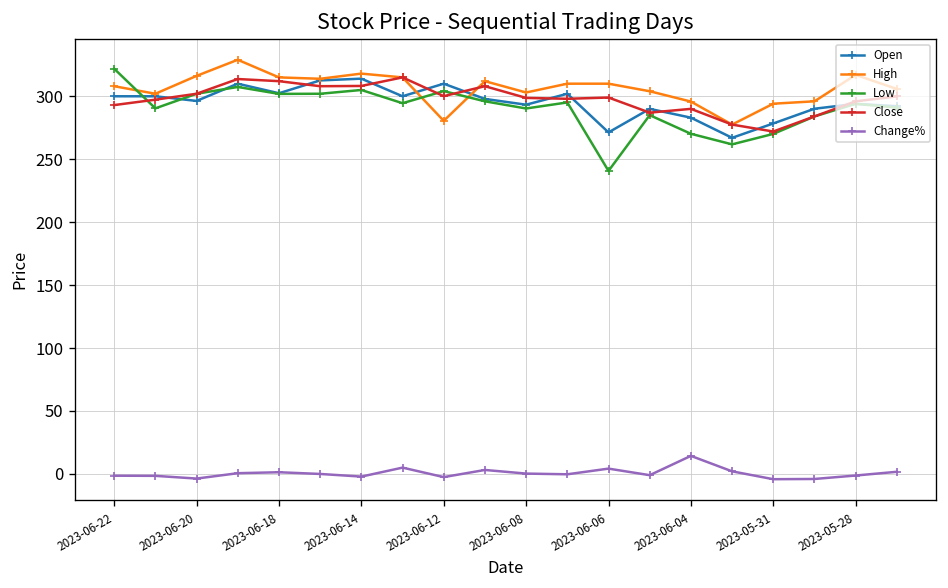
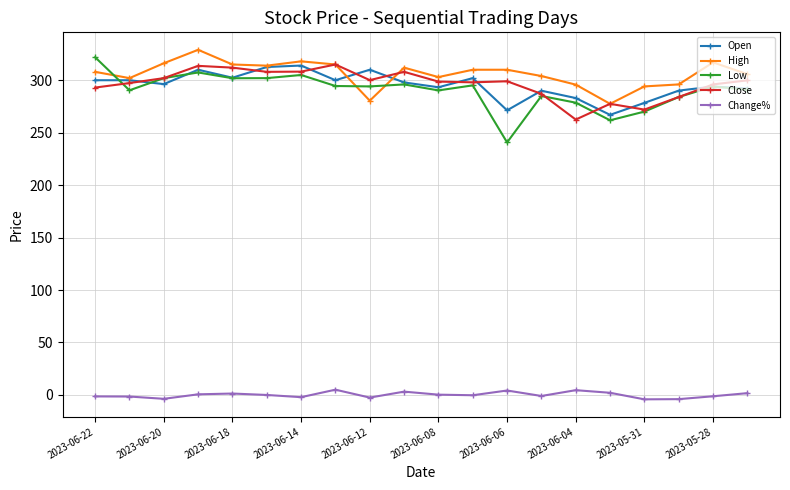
  {
    "Open": {
      "2023-06-22": 300,
      "2023-06-20": 296,
      "2023-06-14": 314,
      "2023-06-12": 310,
      "2023-06-08": 293,
      "2023-06-06": 271,
      "2023-06-04": 283,
      "2023-05-31": 278
    },
    "High": {
      "2023-06-22": 308,
      "2023-06-20": 316,
      "2023-06-18": 315,
      "2023-06-14": 318,
      "2023-06-12": 281,
      "2023-06-08": 303,
      "2023-06-06": 310,
      "2023-06-04": 296,
      "2023-05-31": 294
    },
    "Low": {
      "2023-06-22": 322,
      "2023-06-14": 305,
-     "2023-06-12": 304,
+     "2023-06-12": 294,
      "2023-06-08": 290,
      "2023-06-06": 241,
-     "2023-06-04": 270
+     "2023-06-04": 279
    },
    "Close": {
      "2023-06-22": 293,
      "2023-06-18": 312,
      "2023-06-14": 308,
      "2023-06-12": 300,
      "2023-06-08": 299,
      "2023-06-06": 299,
-     "2023-06-04": 290
+     "2023-06-04": 263
    },
    "Change%": {
      "2023-06-22": -1,
      "2023-06-20": -4,
      "2023-06-18": 1,
      "2023-06-14": -2,
      "2023-06-12": -3,
      "2023-06-08": 0,
      "2023-06-06": 4,
-     "2023-06-04": 14,
+     "2023-06-04": 5,
      "2023-05-31": -4,
      "2023-05-28": -1
    }
  }
